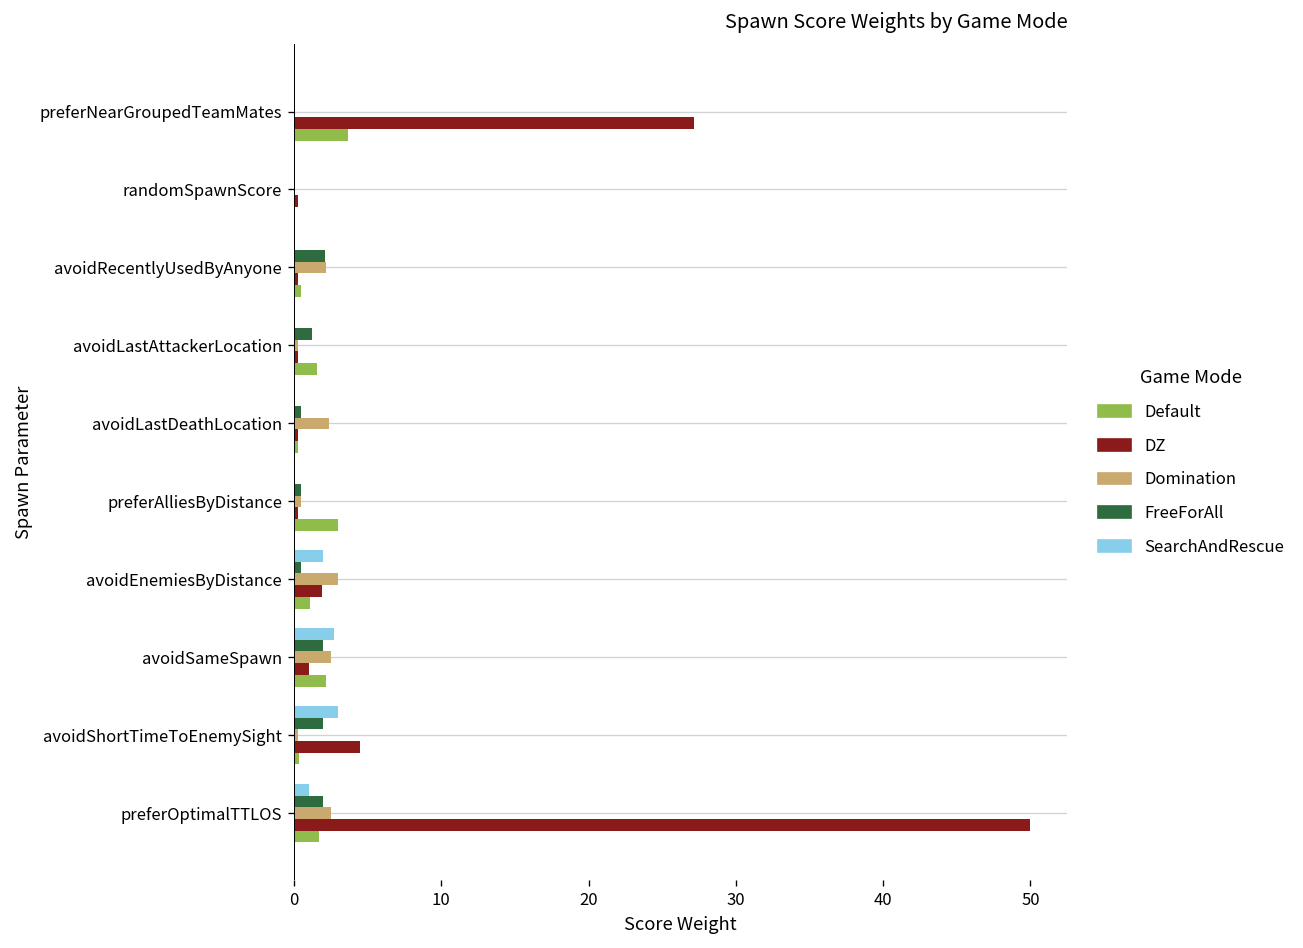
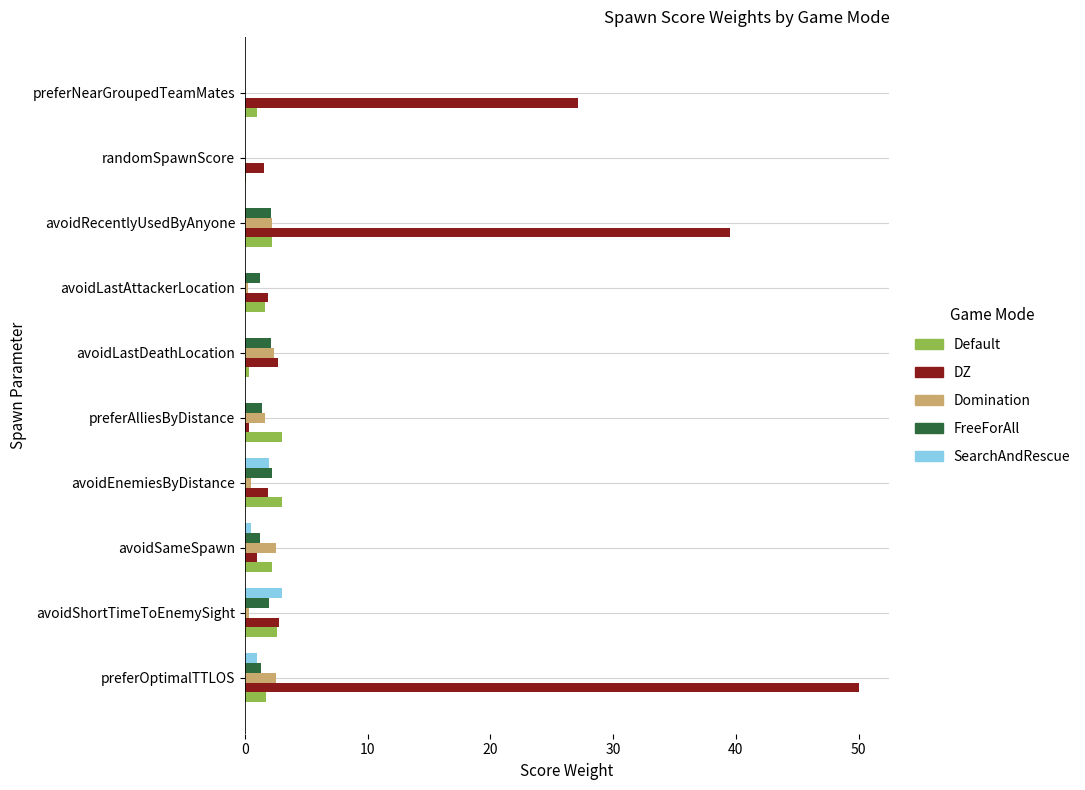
  {
    "Default": {
-     "preferNearGroupedTeamMates": 3.7,
-     "avoidRecentlyUsedByAnyone": 0.5,
+     "preferNearGroupedTeamMates": 1.0,
+     "avoidRecentlyUsedByAnyone": 2.2,
      "avoidLastAttackerLocation": 1.6,
      "avoidLastDeathLocation": 0.3,
      "preferAlliesByDistance": 3.0,
-     "avoidEnemiesByDistance": 1.1,
+     "avoidEnemiesByDistance": 3.0,
      "avoidSameSpawn": 2.2,
-     "avoidShortTimeToEnemySight": 0.4,
+     "avoidShortTimeToEnemySight": 2.6,
      "preferOptimalTTLOS": 1.7
    },
    "DZ": {
      "preferNearGroupedTeamMates": 27.1,
-     "randomSpawnScore": 0.3,
-     "avoidRecentlyUsedByAnyone": 0.3,
-     "avoidLastAttackerLocation": 0.3,
-     "avoidLastDeathLocation": 0.3,
+     "randomSpawnScore": 1.6,
+     "avoidRecentlyUsedByAnyone": 39.6,
+     "avoidLastAttackerLocation": 1.9,
+     "avoidLastDeathLocation": 2.7,
      "preferAlliesByDistance": 0.3,
      "avoidEnemiesByDistance": 1.9,
      "avoidSameSpawn": 1.0,
-     "avoidShortTimeToEnemySight": 4.5,
+     "avoidShortTimeToEnemySight": 2.8,
      "preferOptimalTTLOS": 50.0
    },
    "Domination": {
      "preferNearGroupedTeamMates": 0.0,
      "randomSpawnScore": 0.0,
      "avoidRecentlyUsedByAnyone": 2.2,
      "avoidLastAttackerLocation": 0.3,
      "avoidLastDeathLocation": 2.4,
-     "preferAlliesByDistance": 0.5,
-     "avoidEnemiesByDistance": 3.0,
+     "preferAlliesByDistance": 1.6,
+     "avoidEnemiesByDistance": 0.5,
      "avoidSameSpawn": 2.5,
      "avoidShortTimeToEnemySight": 0.3,
      "preferOptimalTTLOS": 2.5
    },
    "FreeForAll": {
      "preferNearGroupedTeamMates": 0.0,
      "randomSpawnScore": 0.0,
      "avoidRecentlyUsedByAnyone": 2.1,
      "avoidLastAttackerLocation": 1.2,
-     "avoidLastDeathLocation": 0.5,
-     "preferAlliesByDistance": 0.5,
-     "avoidEnemiesByDistance": 0.5,
-     "avoidSameSpawn": 2.0,
+     "avoidLastDeathLocation": 2.1,
+     "preferAlliesByDistance": 1.4,
+     "avoidEnemiesByDistance": 2.2,
+     "avoidSameSpawn": 1.2,
      "avoidShortTimeToEnemySight": 2.0,
-     "preferOptimalTTLOS": 2.0
+     "preferOptimalTTLOS": 1.3
    },
    "SearchAndRescue": {
      "preferNearGroupedTeamMates": 0.0,
      "randomSpawnScore": 0.0,
      "avoidRecentlyUsedByAnyone": 0.0,
      "avoidLastAttackerLocation": 0.0,
      "avoidLastDeathLocation": 0.0,
      "preferAlliesByDistance": 0.0,
      "avoidEnemiesByDistance": 2.0,
-     "avoidSameSpawn": 2.7,
+     "avoidSameSpawn": 0.5,
      "avoidShortTimeToEnemySight": 3.0,
      "preferOptimalTTLOS": 1.0
    }
  }
